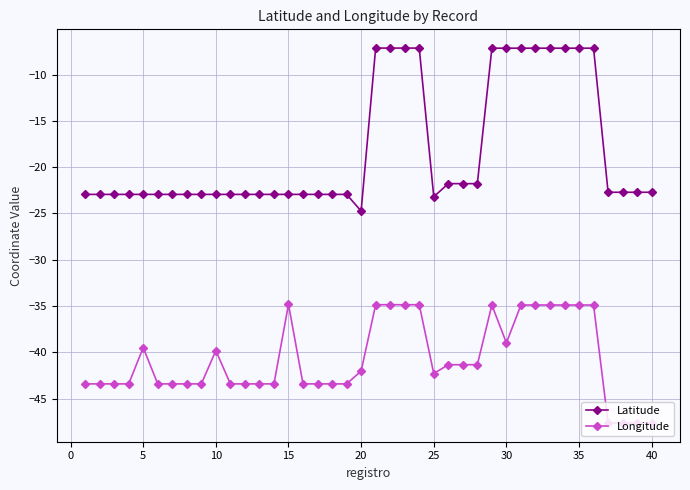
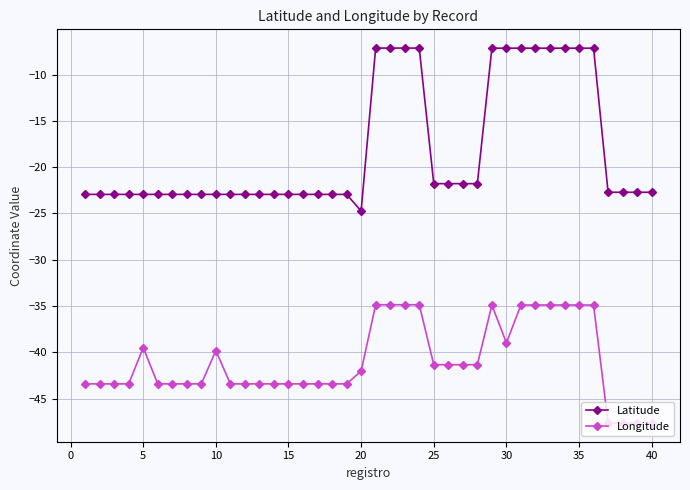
  {
    "Latitude": {
      "5": -23,
      "10": -23,
      "15": -23,
      "20": -25,
-     "25": -23,
+     "25": -22,
      "30": -7,
      "35": -7,
      "40": -23
    },
    "Longitude": {
      "5": -39,
      "10": -40,
-     "15": -35,
+     "15": -43,
      "20": -42,
-     "25": -42,
+     "25": -41,
      "30": -39,
      "35": -35
    }
  }
